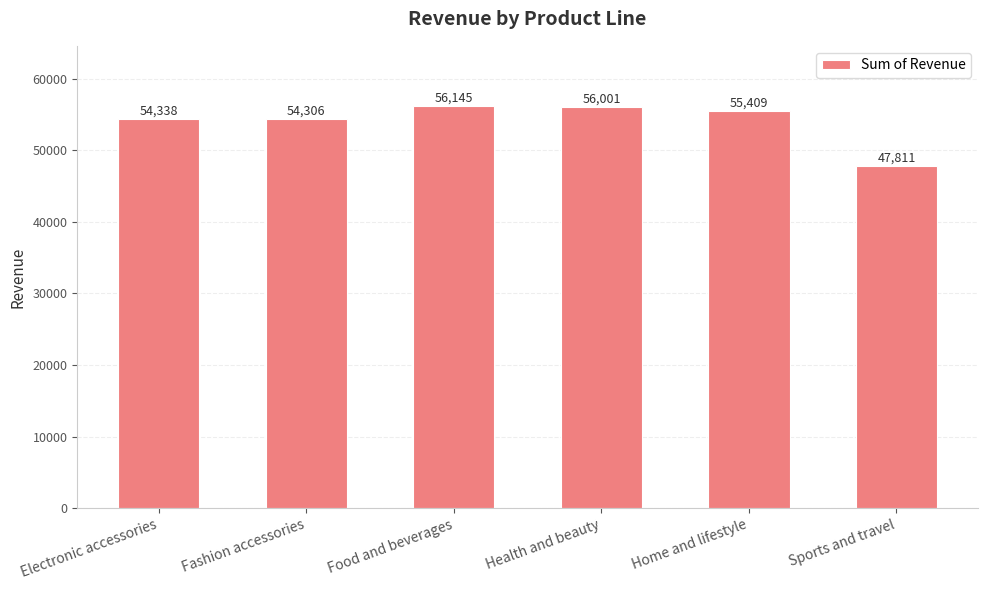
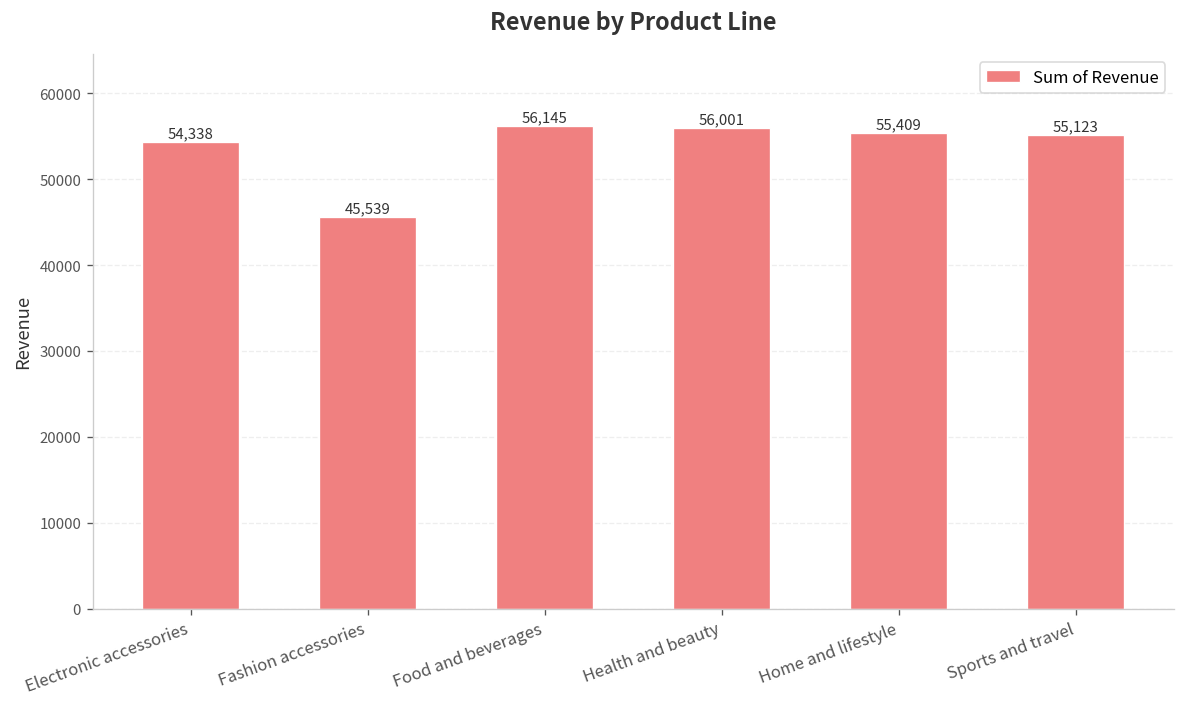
  {
    "Electronic accessories": "54,338",
-   "Fashion accessories": "54,306",
+   "Fashion accessories": "45,539",
    "Food and beverages": "56,145",
    "Health and beauty": "56,001",
    "Home and lifestyle": "55,409",
-   "Sports and travel": "47,811"
+   "Sports and travel": "55,123"
  }
